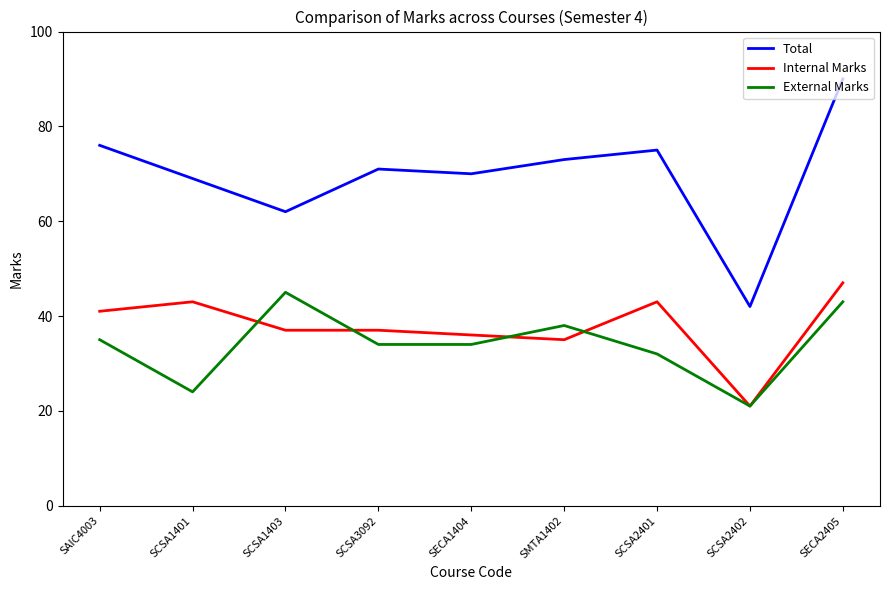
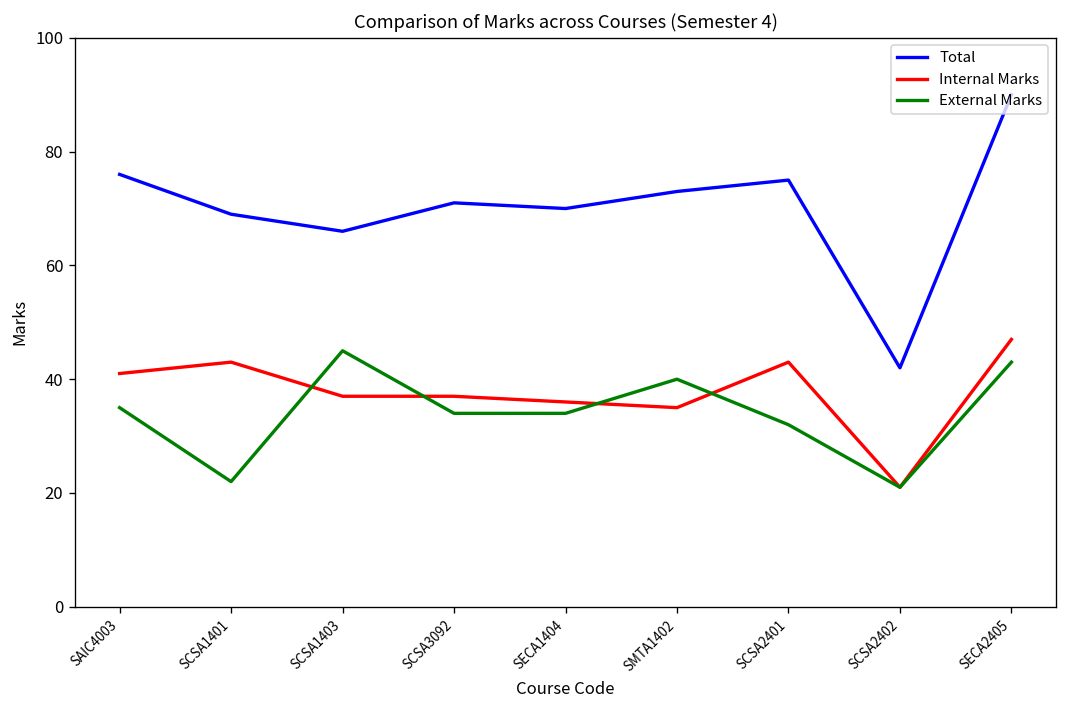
  {
    "Total": {
      "SAIC4003": 76,
      "SCSA1401": 69,
-     "SCSA1403": 62,
+     "SCSA1403": 66,
      "SCSA3092": 71,
      "SECA1404": 70,
      "SMTA1402": 73,
      "SCSA2401": 75,
      "SCSA2402": 42
    },
    "Internal Marks": {
      "SAIC4003": 41,
      "SCSA1401": 43,
      "SCSA1403": 37,
      "SCSA3092": 37,
      "SECA1404": 36,
      "SMTA1402": 35,
      "SCSA2401": 43,
      "SECA2405": 47
    },
    "External Marks": {
      "SAIC4003": 35,
-     "SCSA1401": 24,
+     "SCSA1401": 22,
      "SCSA1403": 45,
      "SCSA3092": 34,
      "SECA1404": 34,
-     "SMTA1402": 38,
+     "SMTA1402": 40,
      "SCSA2401": 32,
      "SECA2405": 43
    }
  }
